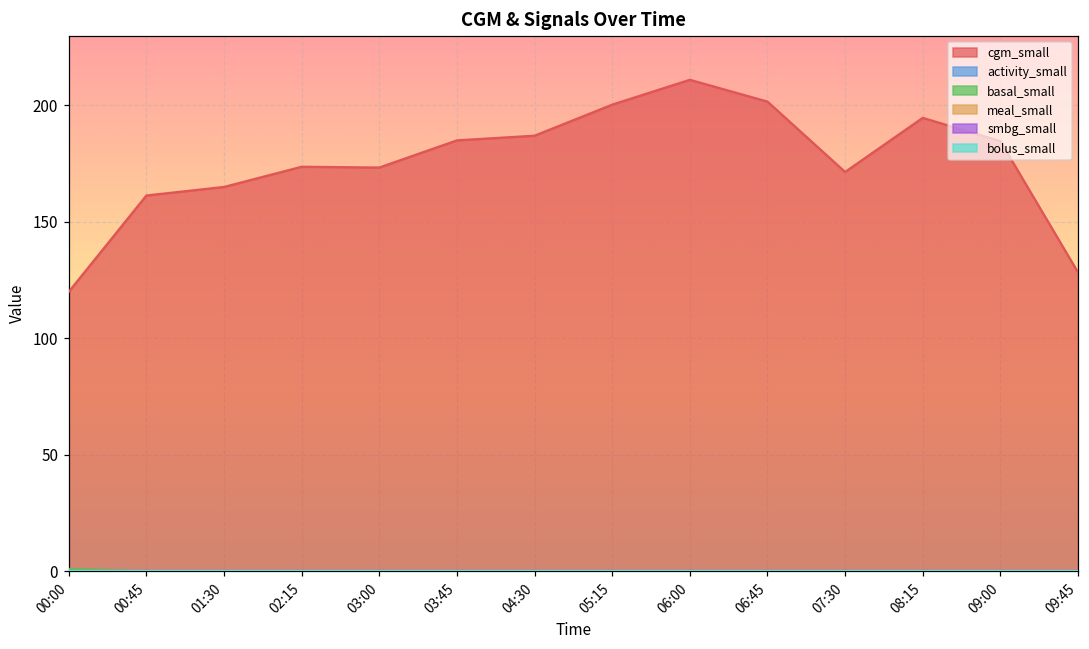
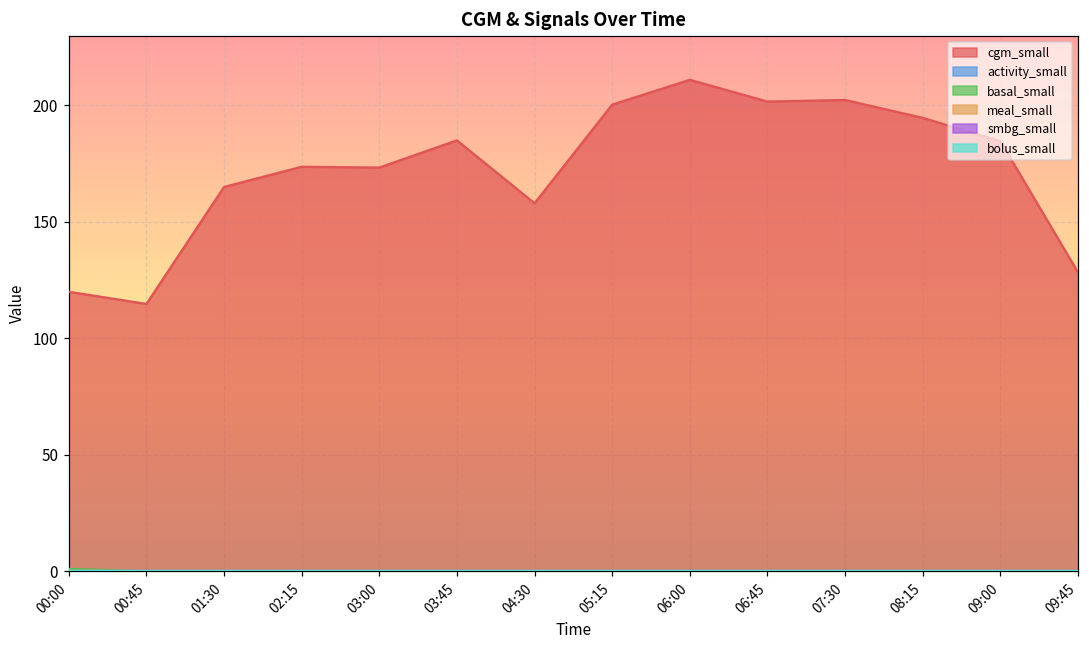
  {
    "cgm_small": {
      "00:00": 120,
-     "00:45": 161,
+     "00:45": 115,
      "01:30": 165,
      "02:15": 174,
      "03:00": 173,
      "03:45": 185,
-     "04:30": 187,
+     "04:30": 158,
      "05:15": 200,
      "06:00": 211,
      "06:45": 202,
-     "07:30": 171,
+     "07:30": 202,
      "08:15": 195,
      "09:45": 128
    }
  }
